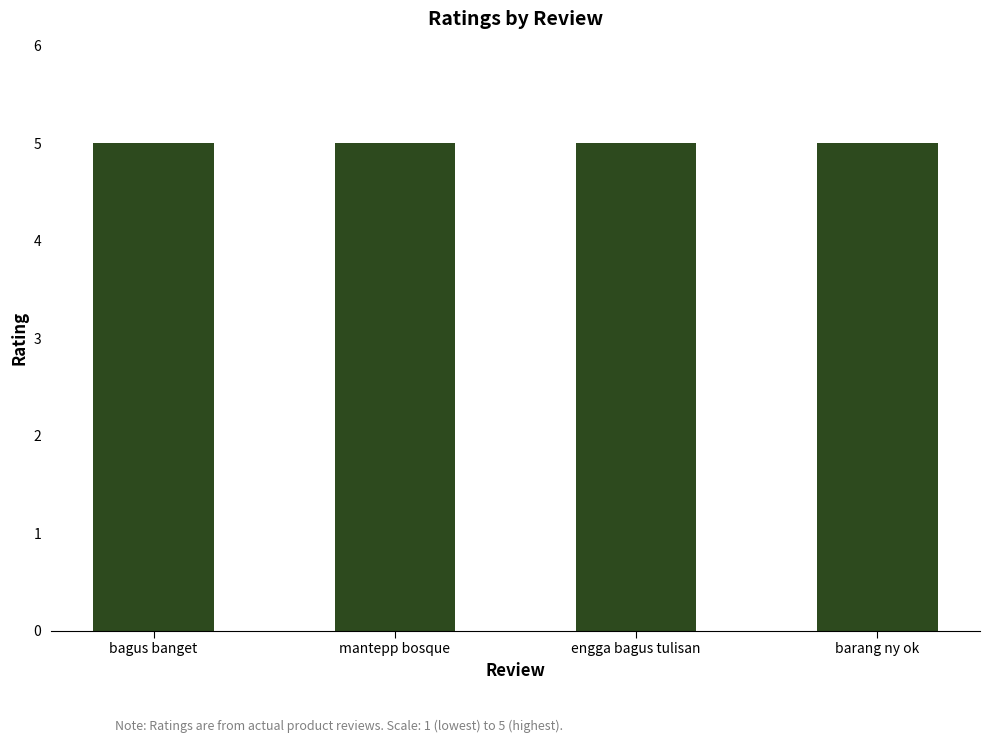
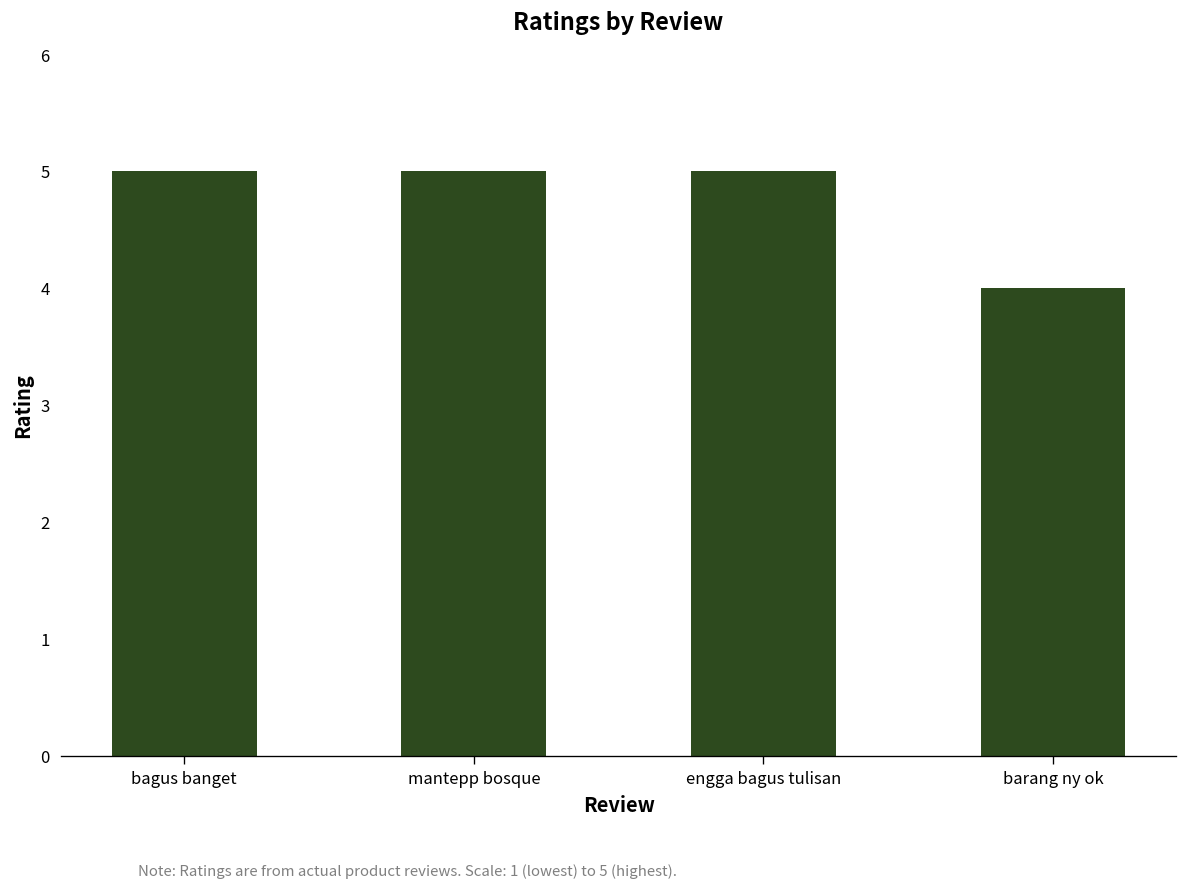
  {
    "bagus banget": 5,
    "mantepp bosque": 5,
    "engga bagus tulisan": 5,
-   "barang ny ok": 5
+   "barang ny ok": 4
  }
